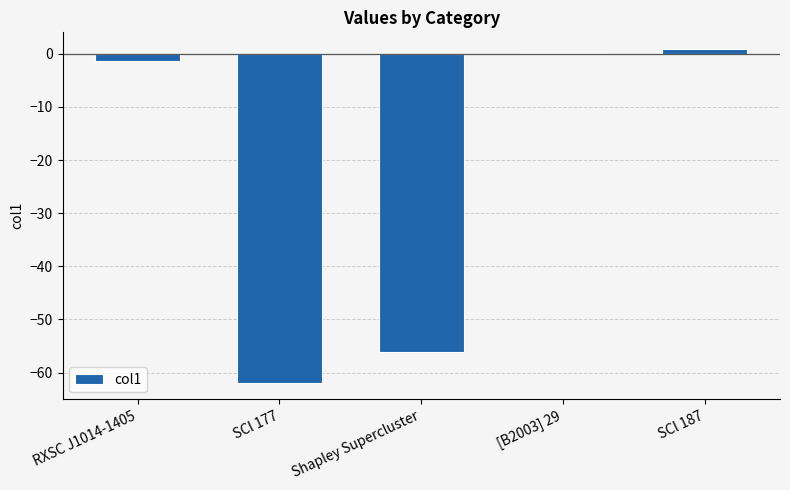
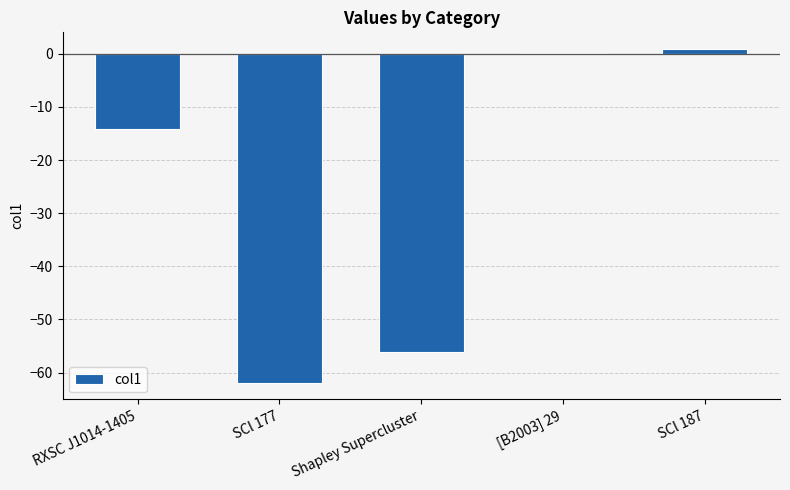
  {
-   "RXSC J1014-1405": -1,
+   "RXSC J1014-1405": -14,
    "SCl 177": -62,
    "Shapley Supercluster": -56,
    "SCl 187": 1
  }
